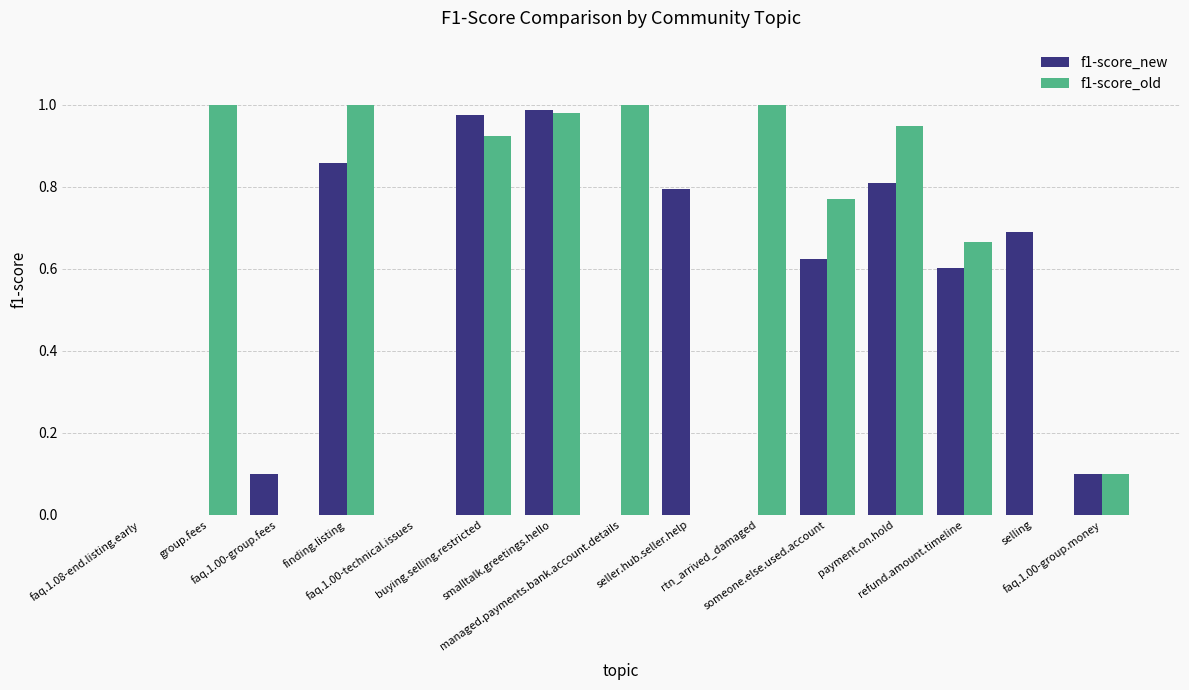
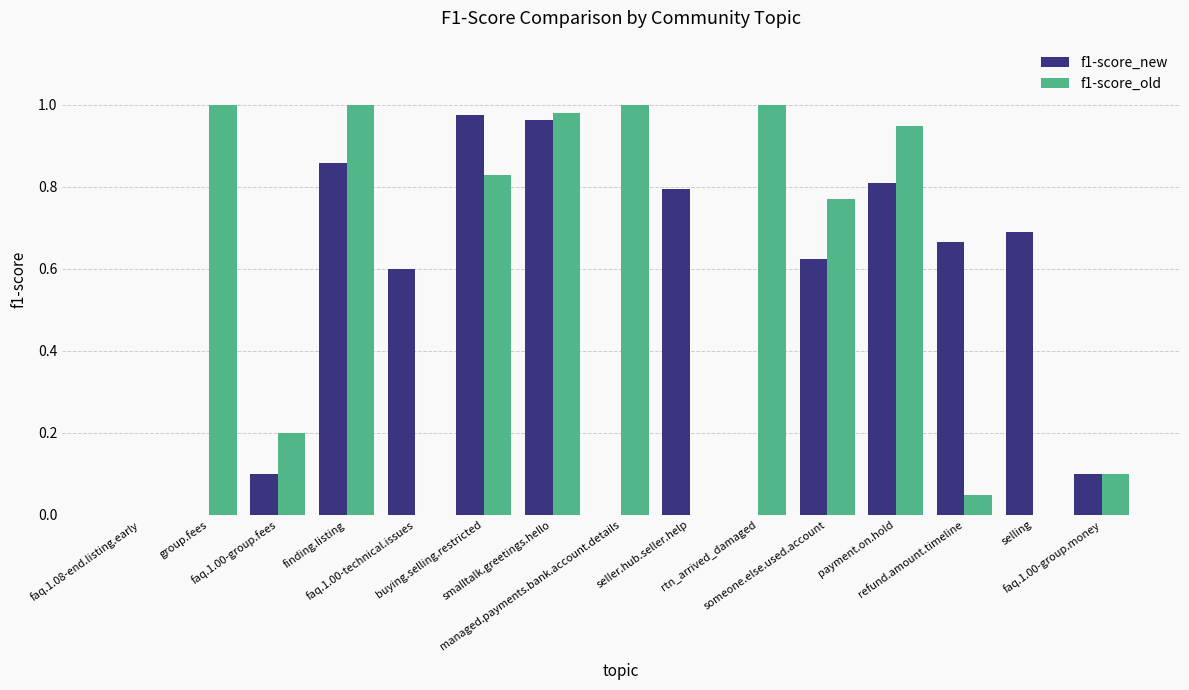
  {
    "f1-score_new": {
      "faq.1.08-end.listing.early": 0.00,
      "group.fees": 0.00,
      "faq.1.00-group.fees": 0.10,
      "finding.listing": 0.86,
-     "faq.1.00-technical.issues": 0.0,
+     "faq.1.00-technical.issues": 0.6,
      "buying.selling.restricted": 0.98,
-     "smalltalk.greetings.hello": 0.99,
+     "smalltalk.greetings.hello": 0.96,
      "managed.payments.bank.account.details": 0.00,
      "seller.hub.seller.help": 0.79,
      "rtn_arrived_damaged": 0.00,
      "someone.else.used.account": 0.63,
      "payment.on.hold": 0.81,
-     "refund.amount.timeline": 0.60,
+     "refund.amount.timeline": 0.67,
      "selling": 0.69,
      "faq.1.00-group.money": 0.10
    },
    "f1-score_old": {
      "faq.1.08-end.listing.early": 0.00,
      "group.fees": 1.00,
-     "faq.1.00-group.fees": 0.0,
+     "faq.1.00-group.fees": 0.2,
      "finding.listing": 1.00,
      "faq.1.00-technical.issues": 0.00,
-     "buying.selling.restricted": 0.92,
+     "buying.selling.restricted": 0.83,
      "smalltalk.greetings.hello": 0.98,
      "managed.payments.bank.account.details": 1.00,
      "seller.hub.seller.help": 0.00,
      "rtn_arrived_damaged": 1.00,
      "someone.else.used.account": 0.77,
      "payment.on.hold": 0.95,
-     "refund.amount.timeline": 0.67,
+     "refund.amount.timeline": 0.05,
      "selling": 0.00,
      "faq.1.00-group.money": 0.10
    }
  }
